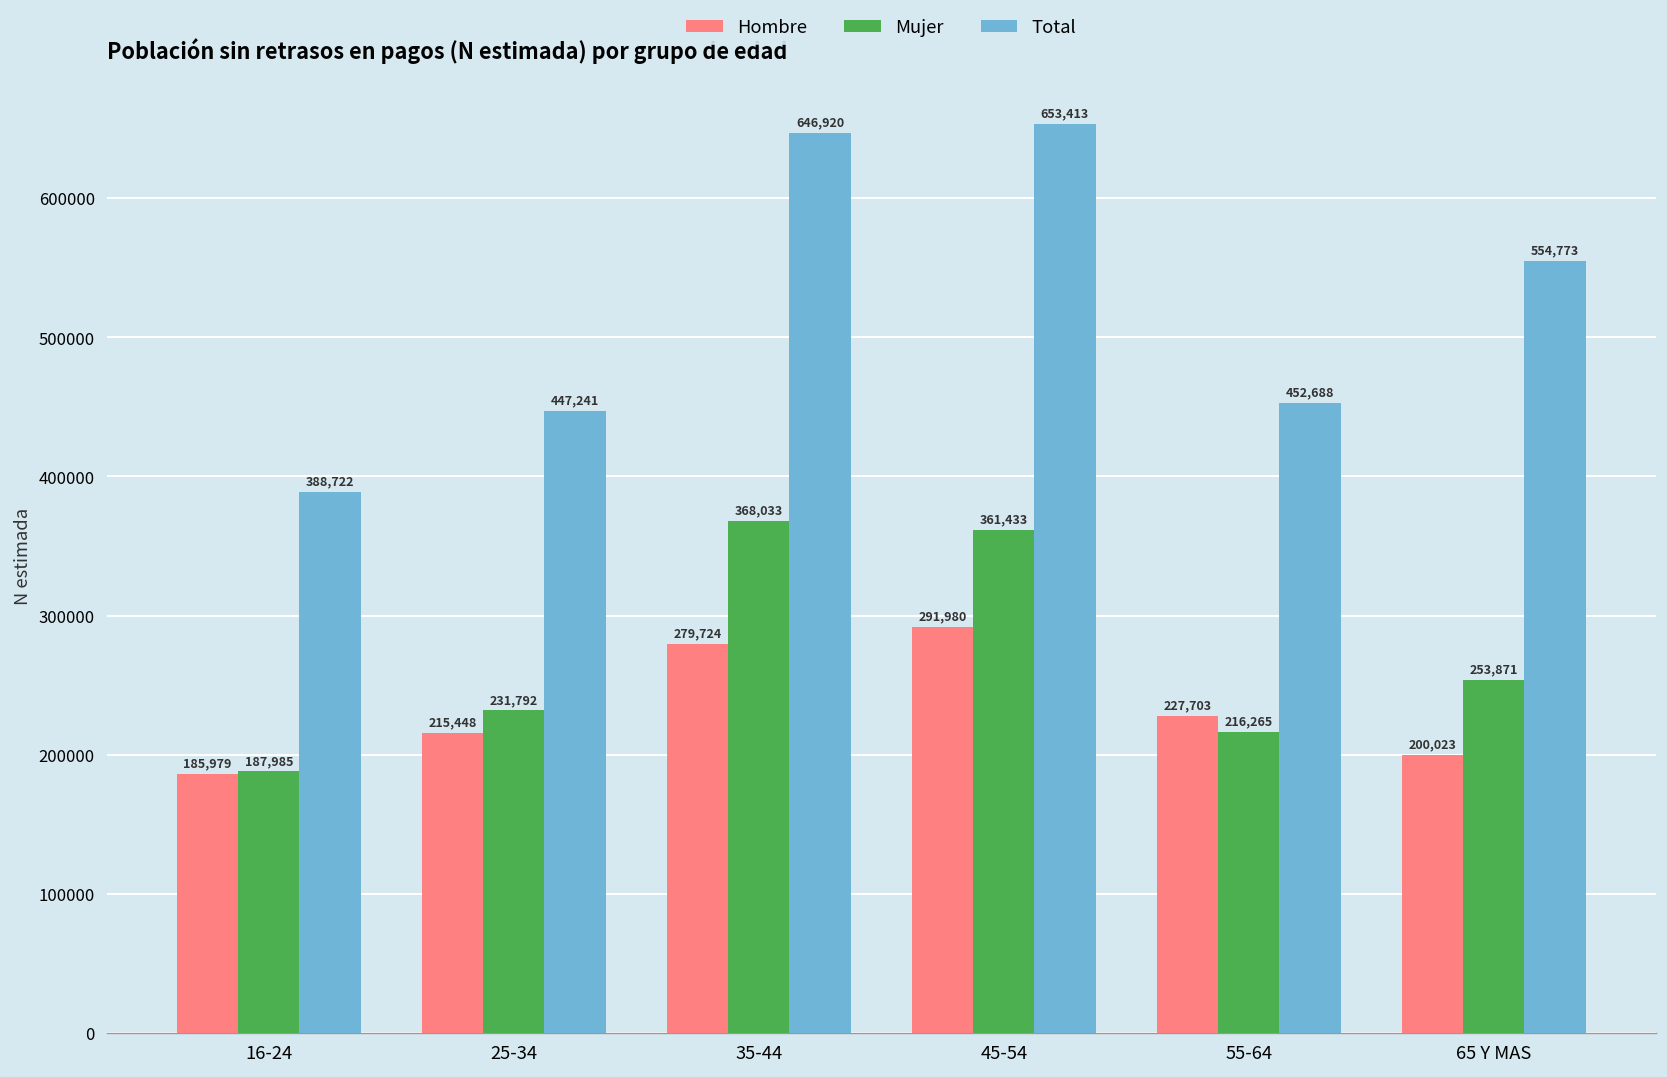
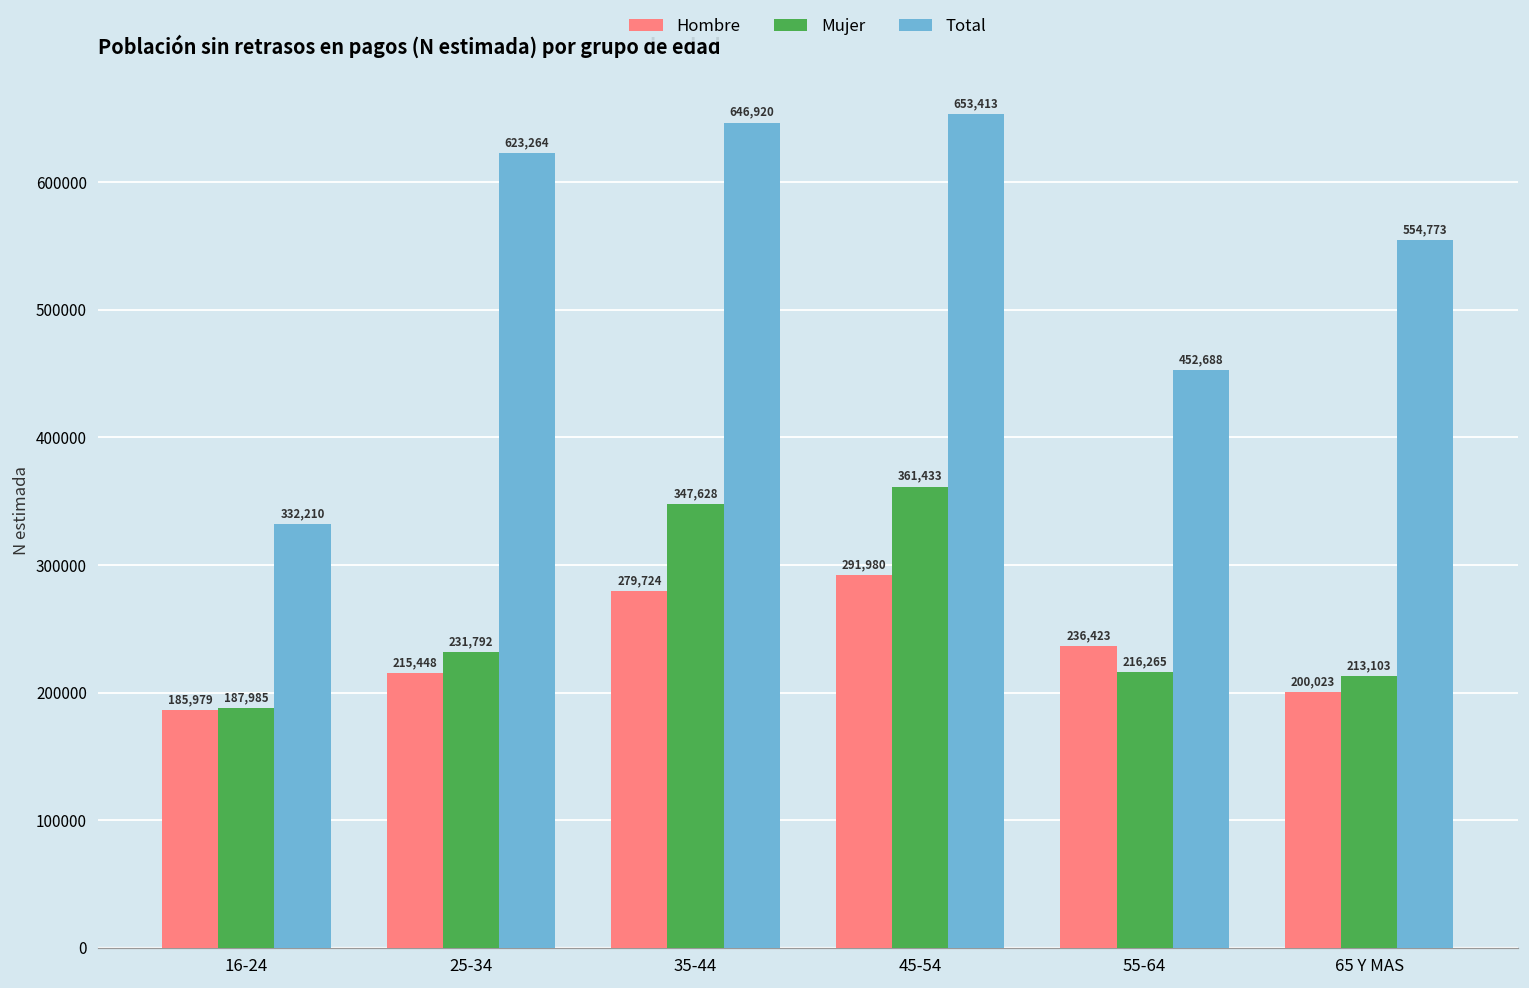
  {
    "Hombre": {
      "16-24": "185,979",
      "25-34": "215,448",
      "35-44": "279,724",
      "45-54": "291,980",
-     "55-64": "227,703",
+     "55-64": "236,423",
      "65 Y MAS": "200,023"
    },
    "Mujer": {
      "16-24": "187,985",
      "25-34": "231,792",
-     "35-44": "368,033",
+     "35-44": "347,628",
      "45-54": "361,433",
      "55-64": "216,265",
-     "65 Y MAS": "253,871"
+     "65 Y MAS": "213,103"
    },
    "Total": {
-     "16-24": "388,722",
-     "25-34": "447,241",
+     "16-24": "332,210",
+     "25-34": "623,264",
      "35-44": "646,920",
      "45-54": "653,413",
      "55-64": "452,688",
      "65 Y MAS": "554,773"
    }
  }
